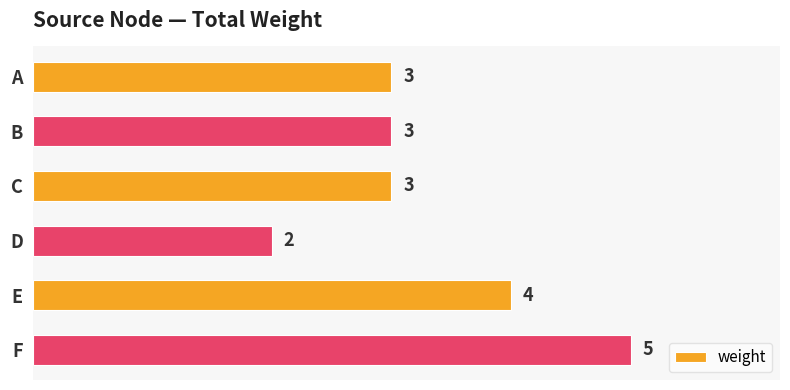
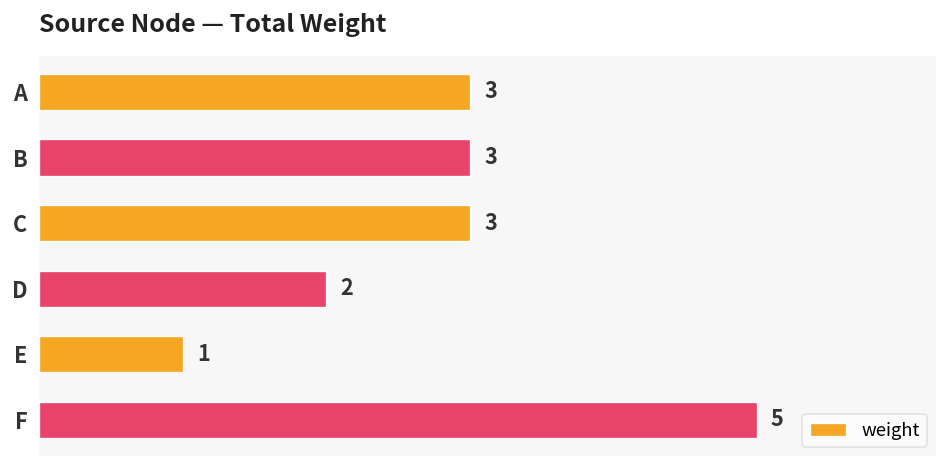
  {
    "A": 3,
    "B": 3,
    "C": 3,
    "D": 2,
-   "E": 4,
+   "E": 1,
    "F": 5
  }
